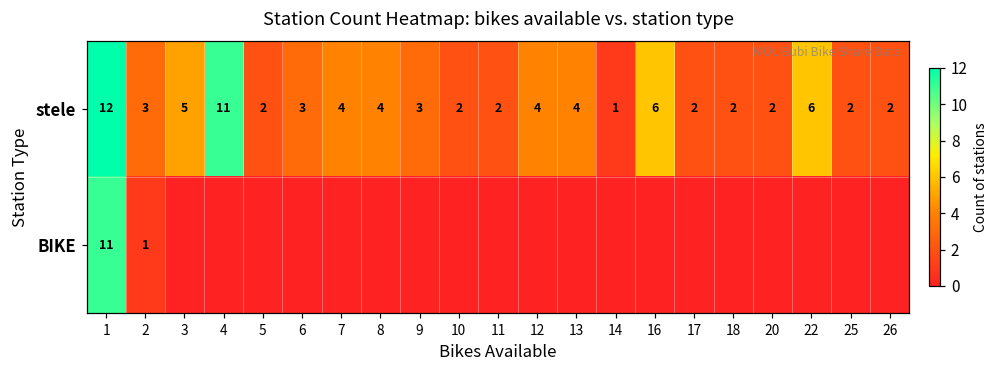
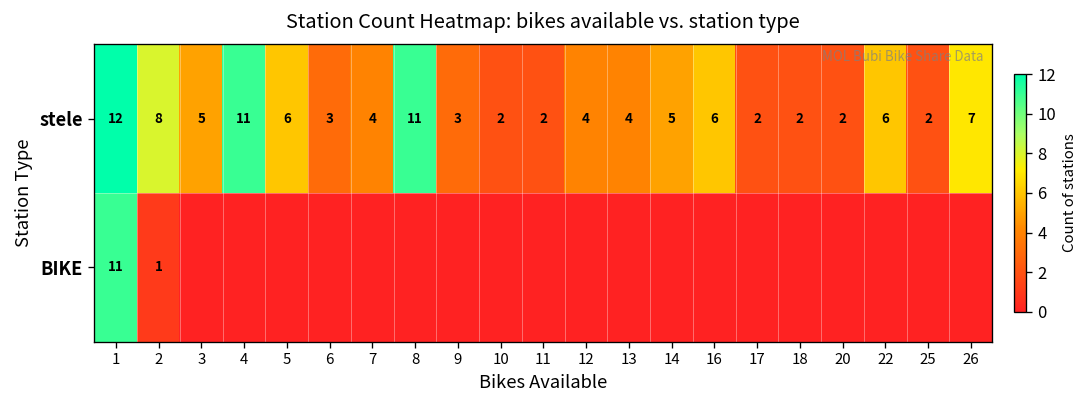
  {
    "stele": {
      "1": 12,
-     "2": 3,
+     "2": 8,
      "3": 5,
      "4": 11,
-     "5": 2,
+     "5": 6,
      "6": 3,
      "7": 4,
-     "8": 4,
+     "8": 11,
      "9": 3,
      "10": 2,
      "11": 2,
      "12": 4,
      "13": 4,
-     "14": 1,
+     "14": 5,
      "16": 6,
      "17": 2,
      "18": 2,
      "20": 2,
      "25": 2,
-     "26": 2
+     "26": 7
    },
    "BIKE": {
      "1": 11,
      "2": 1
    }
  }
